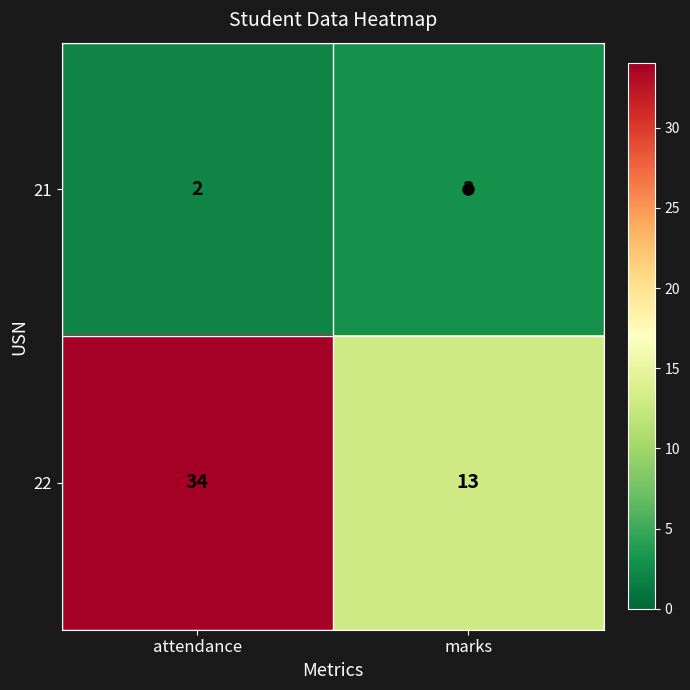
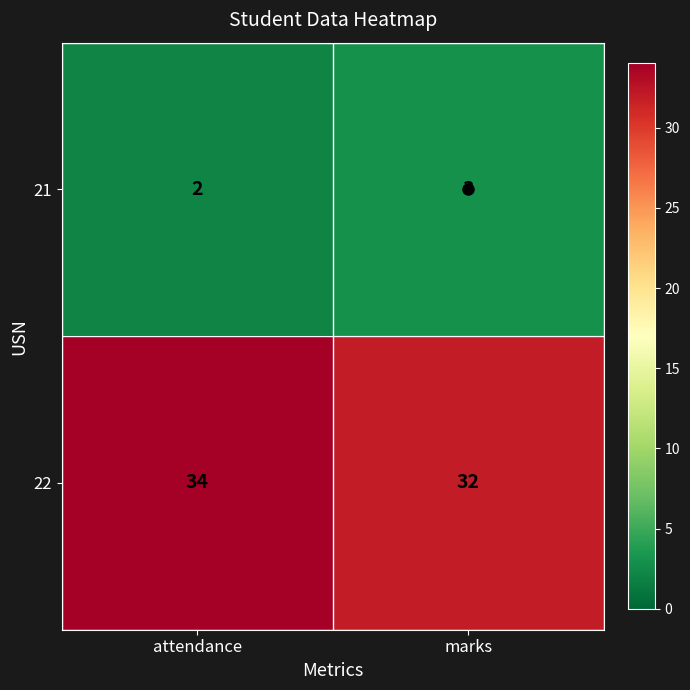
  {
    "21": {
      "attendance": 2
    },
    "22": {
      "attendance": 34,
-     "marks": 13
+     "marks": 32
    }
  }
